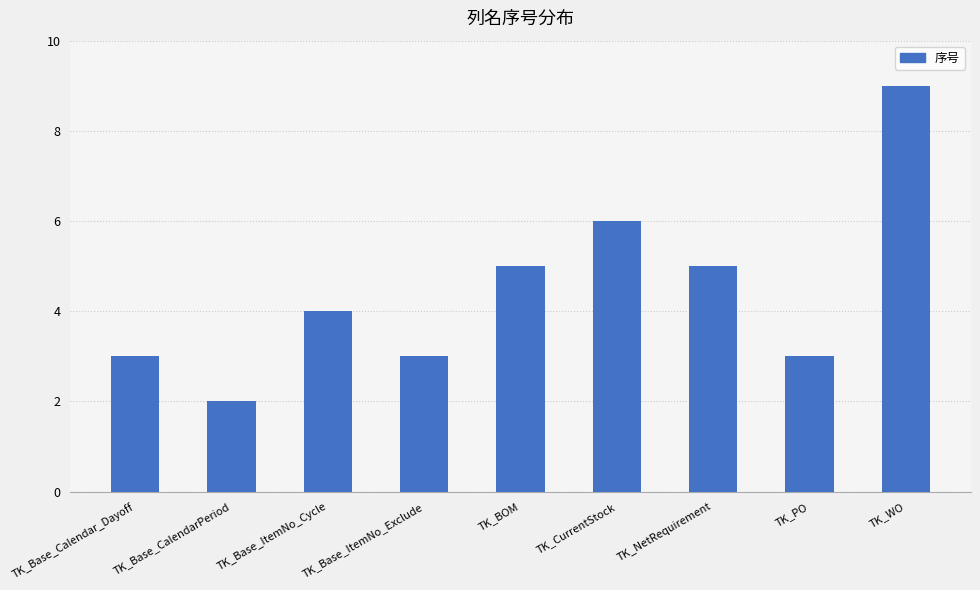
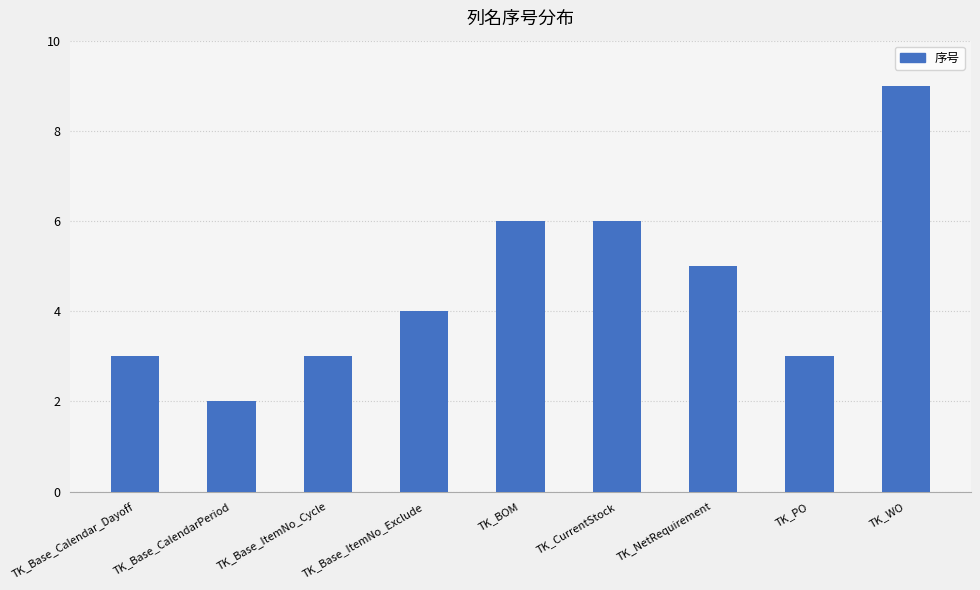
  {
    "TK_Base_Calendar_Dayoff": 3,
    "TK_Base_CalendarPeriod": 2,
-   "TK_Base_ItemNo_Cycle": 4,
-   "TK_Base_ItemNo_Exclude": 3,
-   "TK_BOM": 5,
+   "TK_Base_ItemNo_Cycle": 3,
+   "TK_Base_ItemNo_Exclude": 4,
+   "TK_BOM": 6,
    "TK_CurrentStock": 6,
    "TK_NetRequirement": 5,
    "TK_PO": 3,
    "TK_WO": 9
  }
